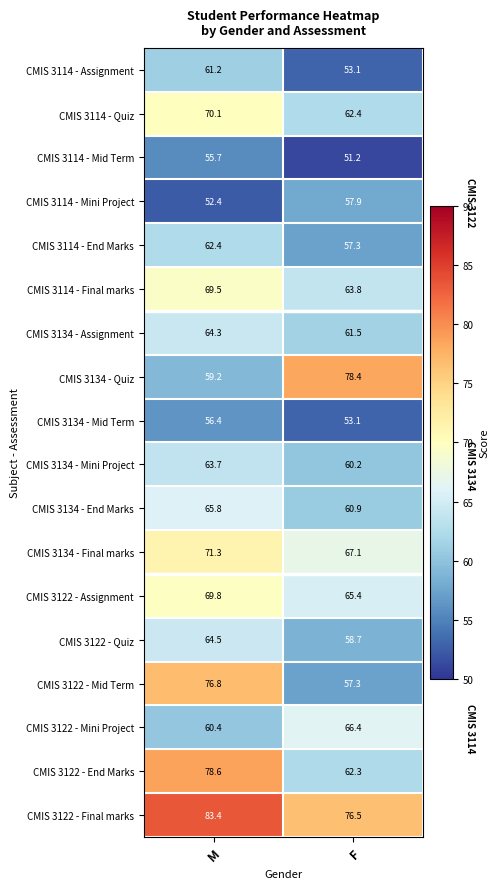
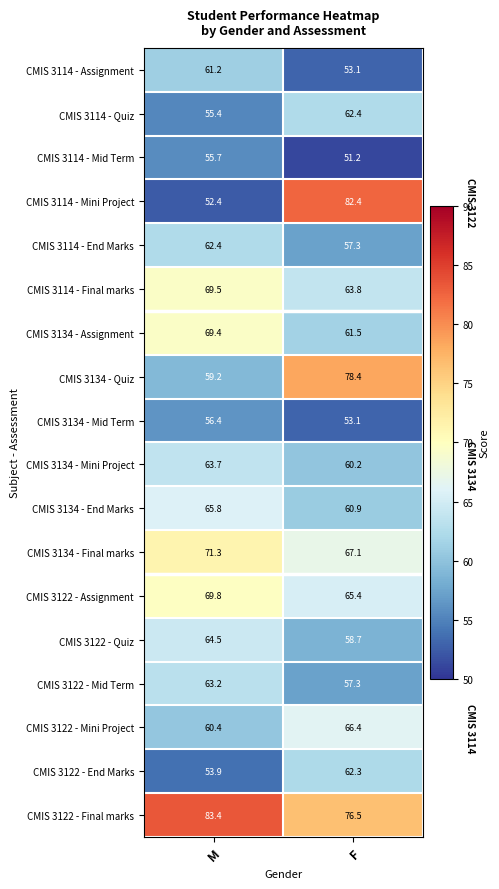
  {
    "CMIS 3114 - Assignment": {
      "M": 61.2,
      "F": 53.1
    },
    "CMIS 3114 - Quiz": {
-     "M": 70.1,
+     "M": 55.4,
      "F": 62.4
    },
    "CMIS 3114 - Mid Term": {
      "M": 55.7,
      "F": 51.2
    },
    "CMIS 3114 - Mini Project": {
      "M": 52.4,
-     "F": 57.9
+     "F": 82.4
    },
    "CMIS 3114 - End Marks": {
      "M": 62.4,
      "F": 57.3
    },
    "CMIS 3114 - Final marks": {
      "M": 69.5,
      "F": 63.8
    },
    "CMIS 3134 - Assignment": {
-     "M": 64.3,
+     "M": 69.4,
      "F": 61.5
    },
    "CMIS 3134 - Quiz": {
      "M": 59.2,
      "F": 78.4
    },
    "CMIS 3134 - Mid Term": {
      "M": 56.4,
      "F": 53.1
    },
    "CMIS 3134 - Mini Project": {
      "M": 63.7,
      "F": 60.2
    },
    "CMIS 3134 - End Marks": {
      "M": 65.8,
      "F": 60.9
    },
    "CMIS 3134 - Final marks": {
      "M": 71.3,
      "F": 67.1
    },
    "CMIS 3122 - Assignment": {
      "M": 69.8,
      "F": 65.4
    },
    "CMIS 3122 - Quiz": {
      "M": 64.5,
      "F": 58.7
    },
    "CMIS 3122 - Mid Term": {
-     "M": 76.8,
+     "M": 63.2,
      "F": 57.3
    },
    "CMIS 3122 - Mini Project": {
      "M": 60.4,
      "F": 66.4
    },
    "CMIS 3122 - End Marks": {
-     "M": 78.6,
+     "M": 53.9,
      "F": 62.3
    },
    "CMIS 3122 - Final marks": {
      "M": 83.4,
      "F": 76.5
    }
  }
